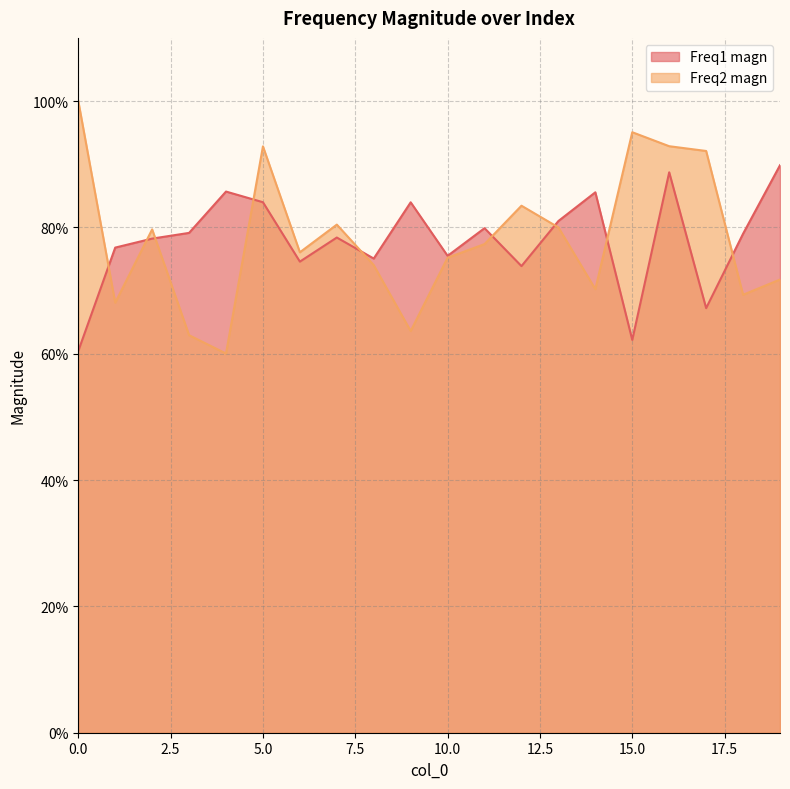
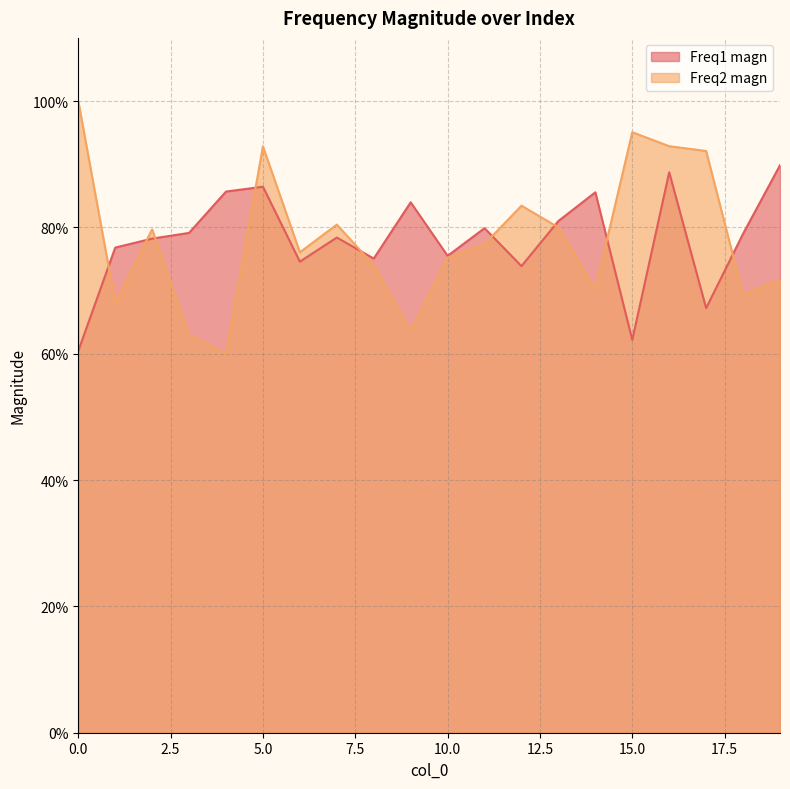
  {
    "Freq1 magn": {
      "0.0": "60%",
-     "5.0": "84%",
+     "5.0": "86%",
      "15.0": "62%"
    },
    "Freq2 magn": {
      "0.0": "100%",
      "5.0": "93%",
      "15.0": "95%"
    }
  }
